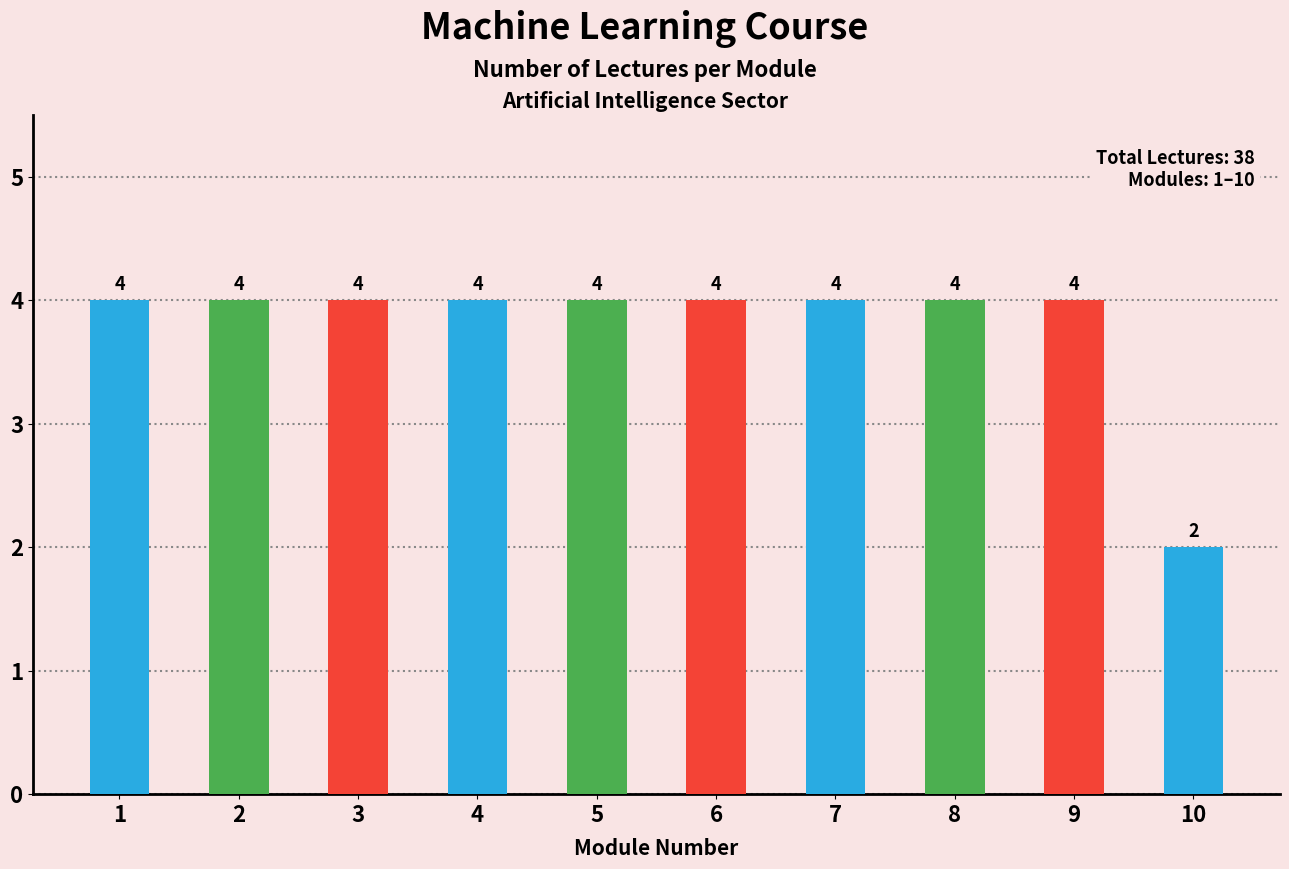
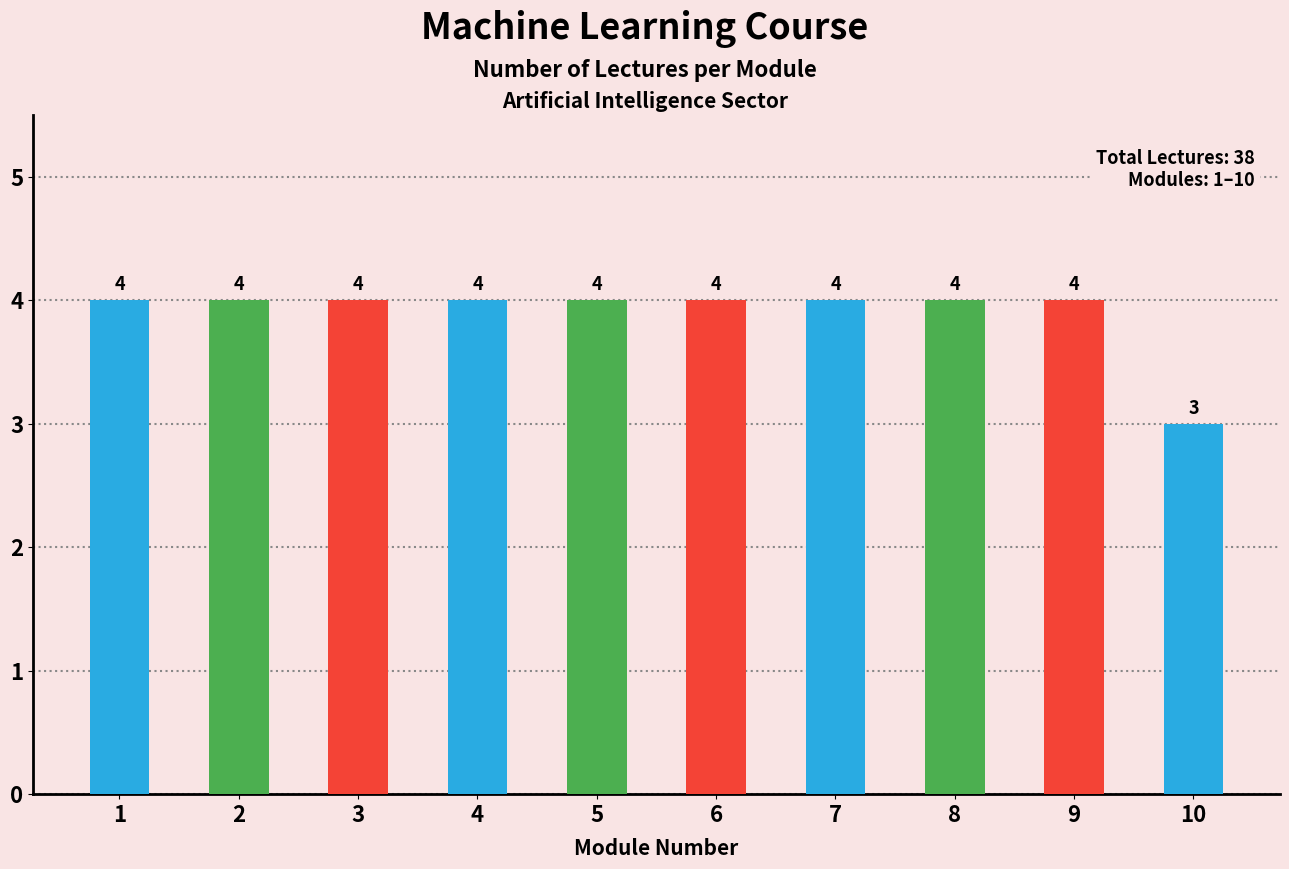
  {
    "1": 4,
    "2": 4,
    "3": 4,
    "4": 4,
    "5": 4,
    "6": 4,
    "7": 4,
    "8": 4,
    "9": 4,
-   "10": 2
+   "10": 3
  }
